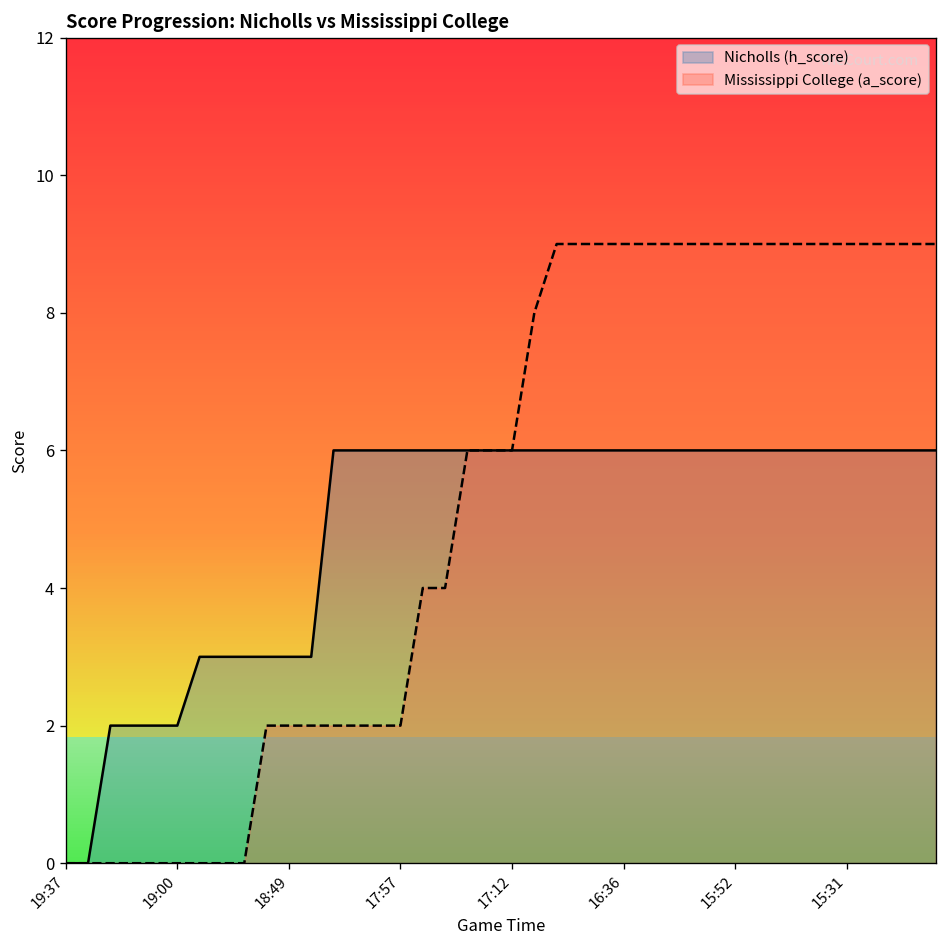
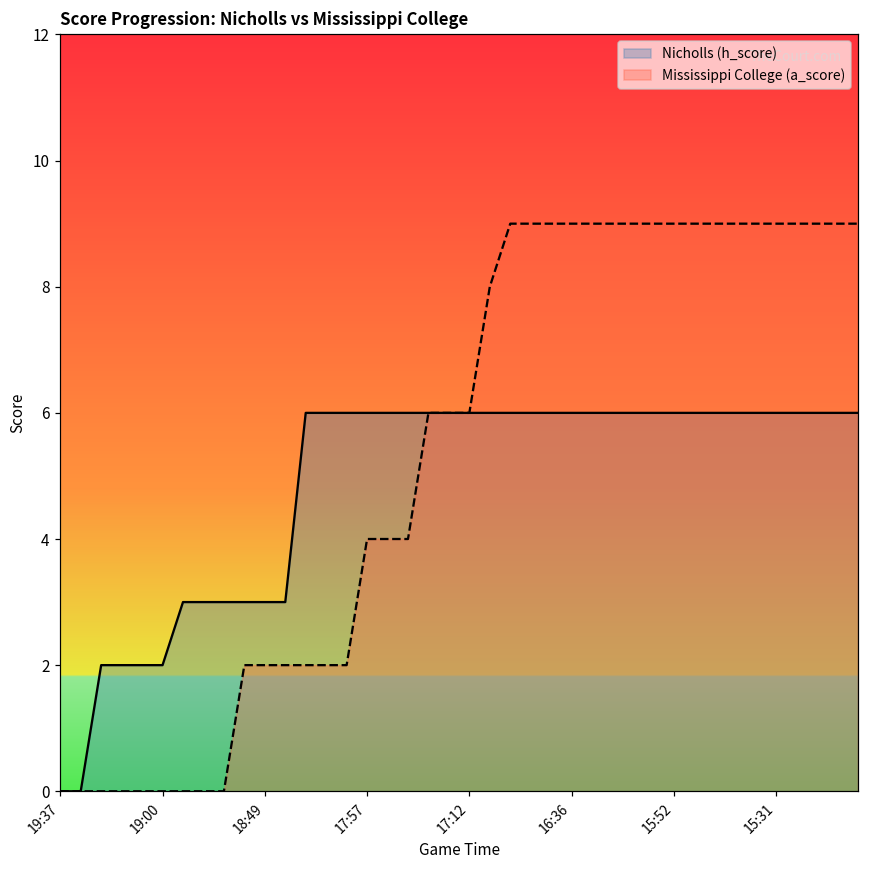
  {
    "Nicholls (h_score)": {
      "17:57": 6
    },
    "Mississippi College (a_score)": {
-     "17:57": 2
+     "17:57": 4
    }
  }
